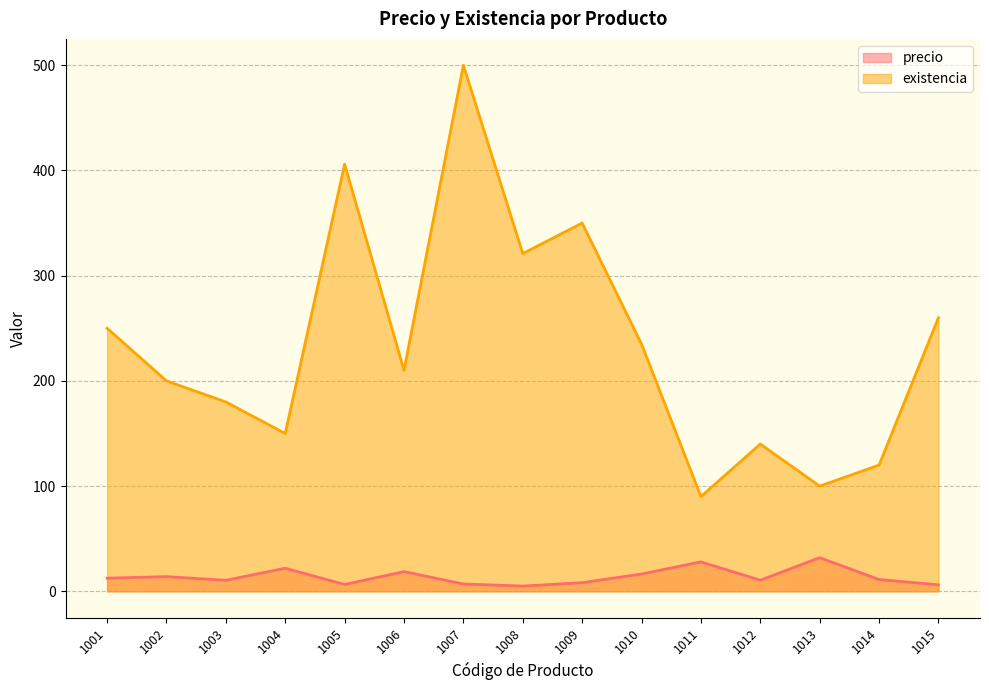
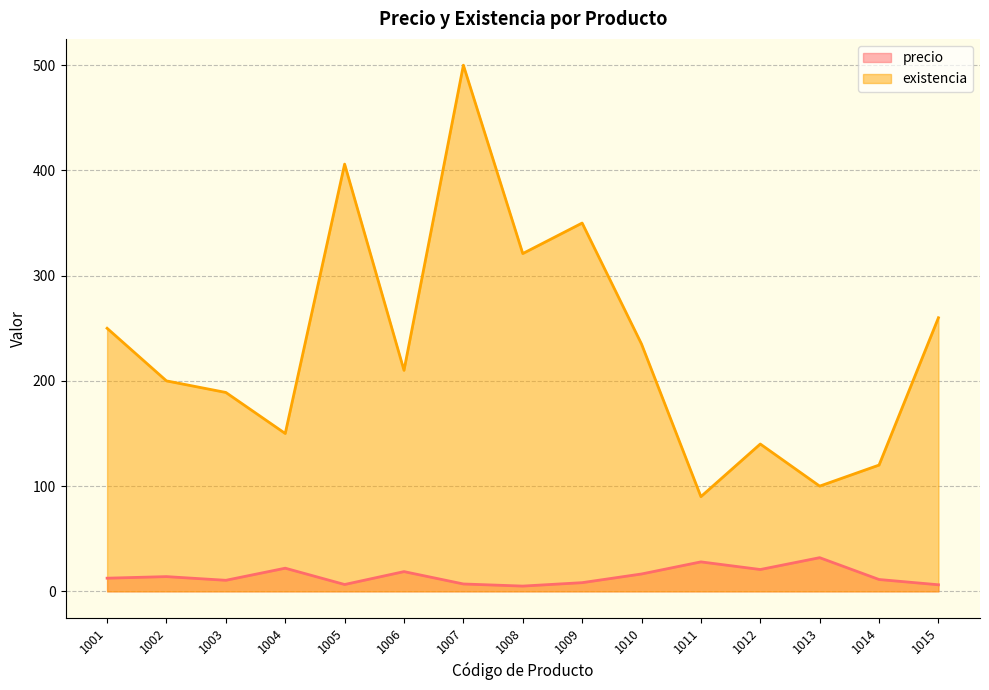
  {
    "precio": {
      "1001": 13,
      "1002": 14,
      "1003": 11,
      "1004": 22,
      "1005": 7,
      "1006": 19,
      "1007": 7,
      "1008": 5,
      "1009": 8,
      "1010": 17,
      "1011": 28,
-     "1012": 11,
+     "1012": 21,
      "1013": 32,
      "1014": 11,
      "1015": 6
    },
    "existencia": {
      "1001": 250,
      "1002": 200,
-     "1003": 180,
+     "1003": 189,
      "1004": 150,
      "1005": 406,
      "1006": 210,
      "1007": 500,
      "1008": 321,
      "1009": 350,
      "1010": 235,
      "1011": 90,
      "1012": 140,
      "1013": 100,
      "1014": 120,
      "1015": 260
    }
  }
